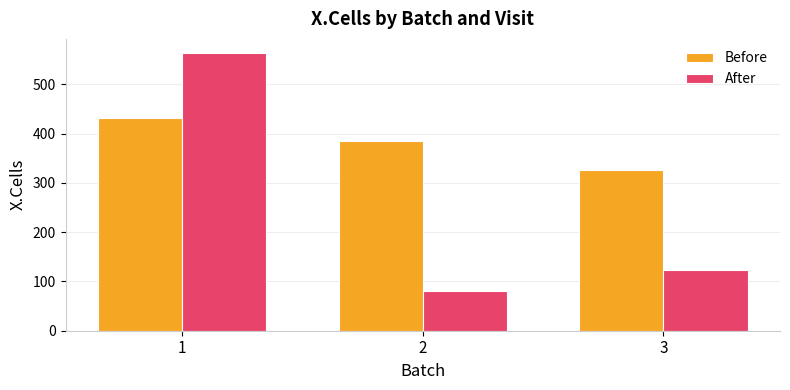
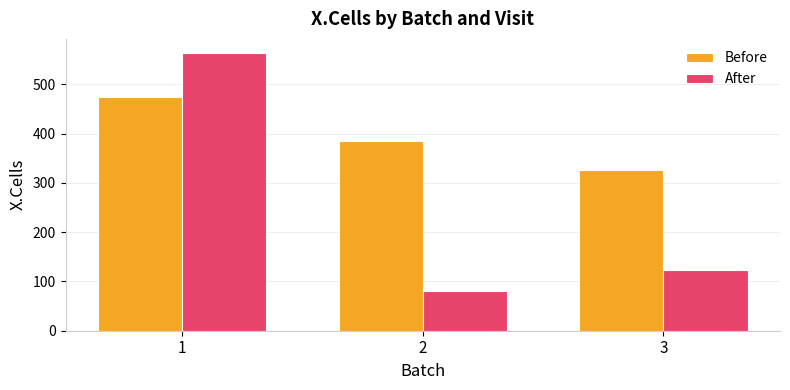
  {
    "Before": {
-     "1": 430,
+     "1": 480,
      "2": 390,
      "3": 330
    },
    "After": {
      "1": 560,
      "2": 80,
      "3": 120
    }
  }
